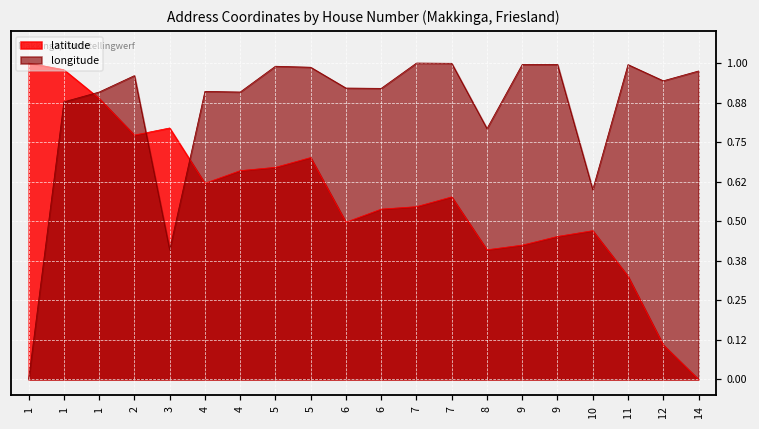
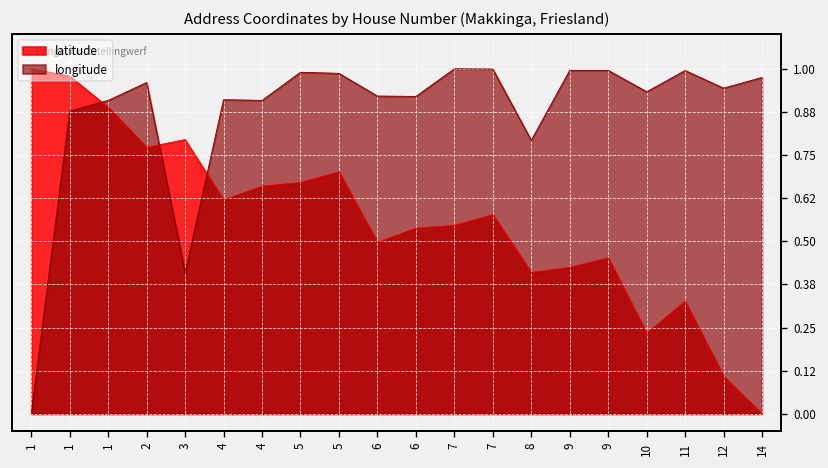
  {
    "latitude": {
      "2": 0.77,
      "3": 0.79,
      "8": 0.41,
-     "10": 0.47,
+     "10": 0.23,
      "11": 0.33,
      "12": 0.11,
      "14": 0.00
    },
    "longitude": {
      "2": 0.96,
      "3": 0.41,
      "8": 0.79,
-     "10": 0.60,
+     "10": 0.93,
      "11": 1.00,
      "12": 0.94,
      "14": 0.97
    }
  }
